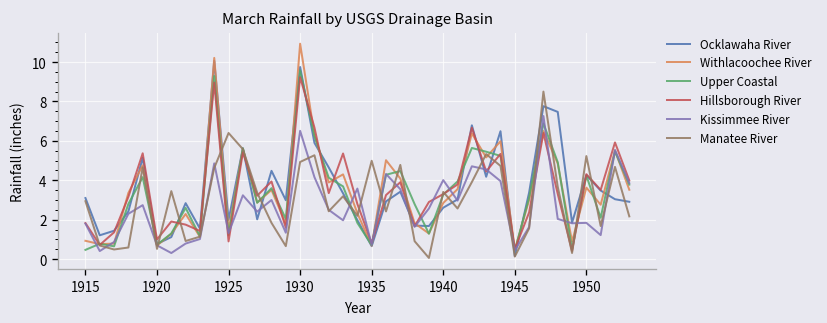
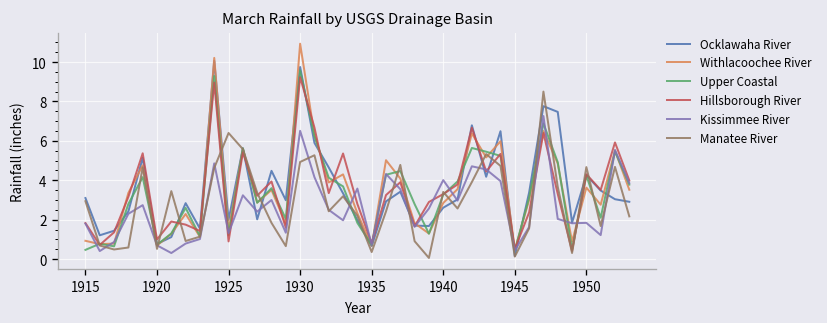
  {
    "Upper Coastal": {
      "1915": 0.5,
      "1930": 9.6
    },
    "Manatee River": {
      "1915": 2.9,
      "1920": 0.5,
      "1925": 6.4,
      "1930": 4.9,
-     "1935": 5.0,
-     "1950": 5.2
+     "1935": 0.4,
+     "1950": 4.7
    }
  }
